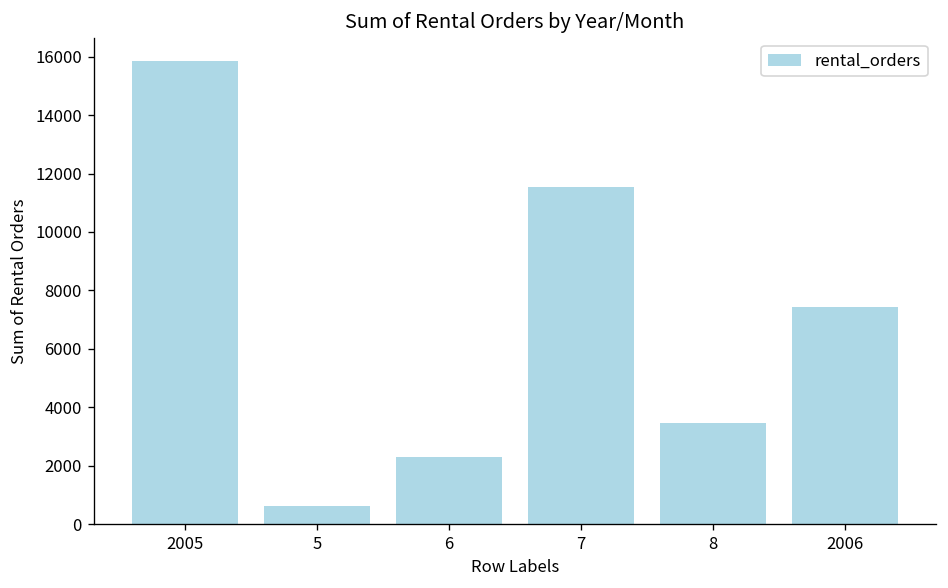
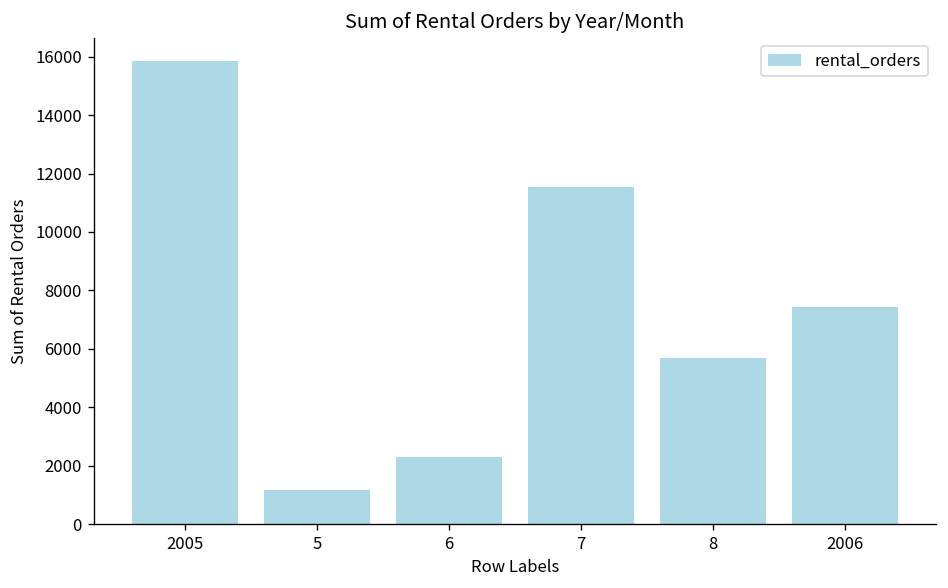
  {
    "2005": 15900,
-   "5": 600,
+   "5": 1200,
    "6": 2300,
    "7": 11500,
-   "8": 3500,
+   "8": 5700,
    "2006": 7400
  }
